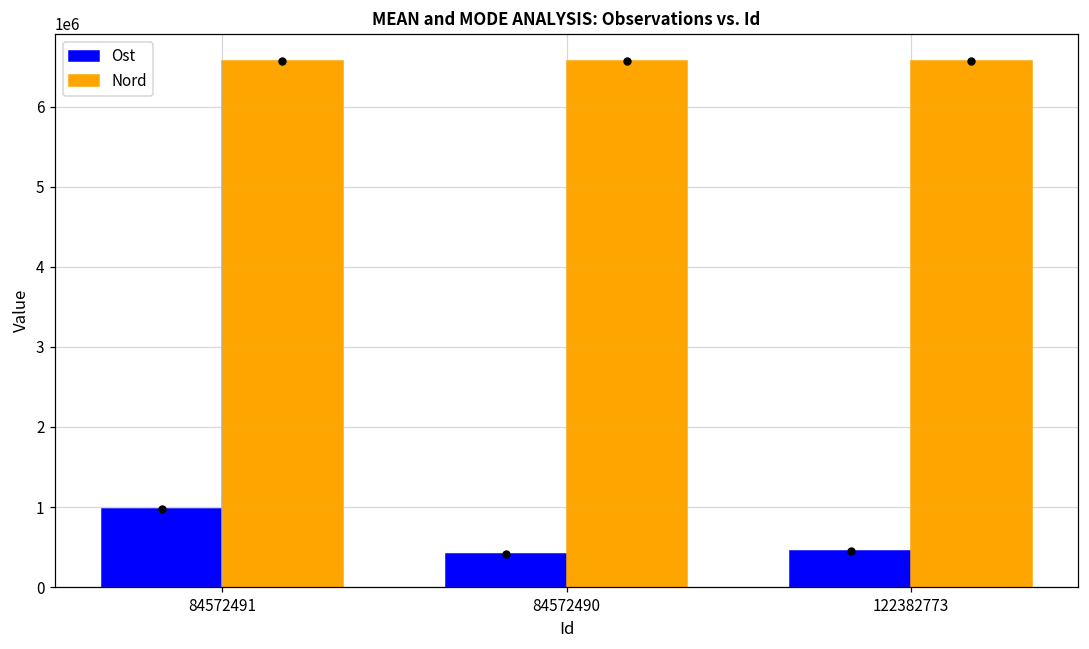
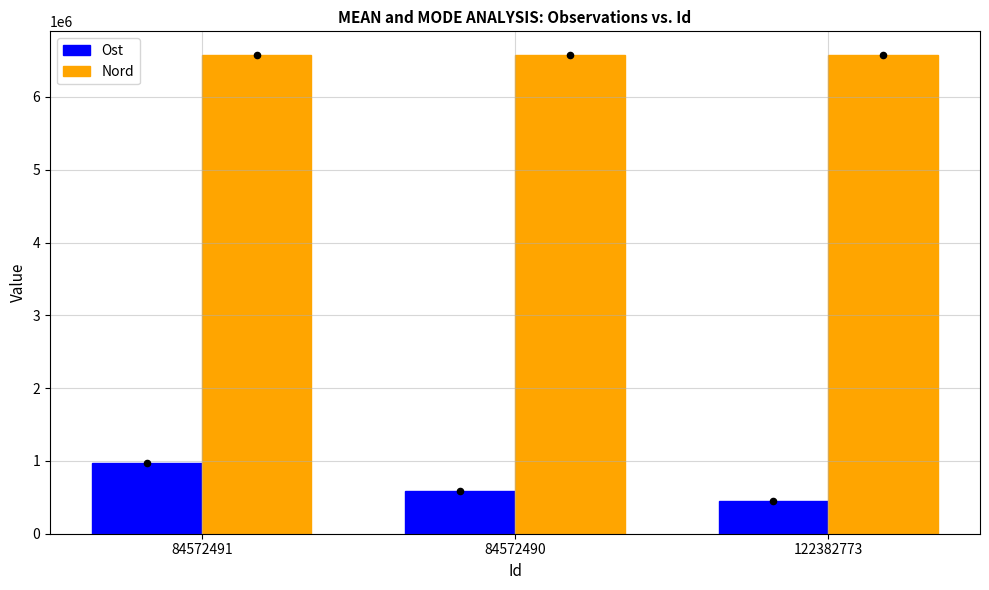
  {
    "Ost": {
      "84572491": 1000000,
-     "84572490": 400000,
+     "84572490": 600000,
      "122382773": 500000
    },
    "Nord": {
      "84572491": 6600000,
      "84572490": 6600000,
      "122382773": 6600000
    }
  }
